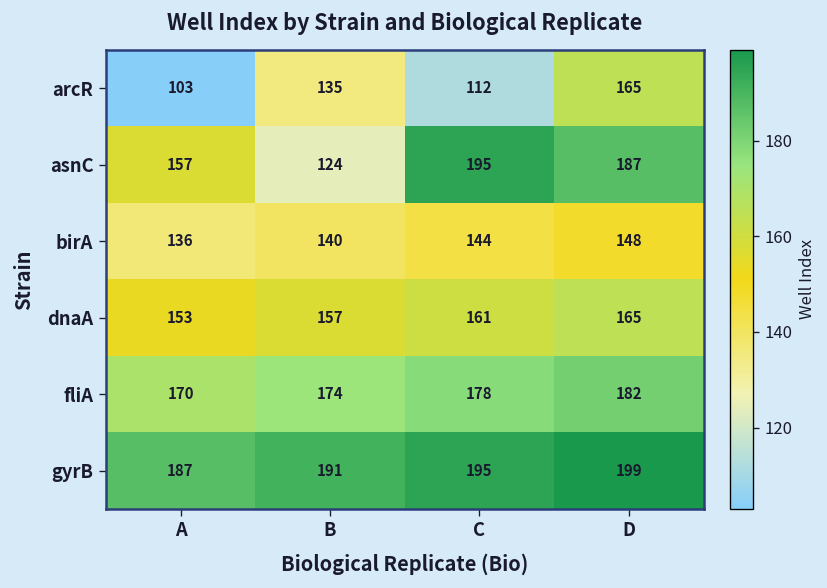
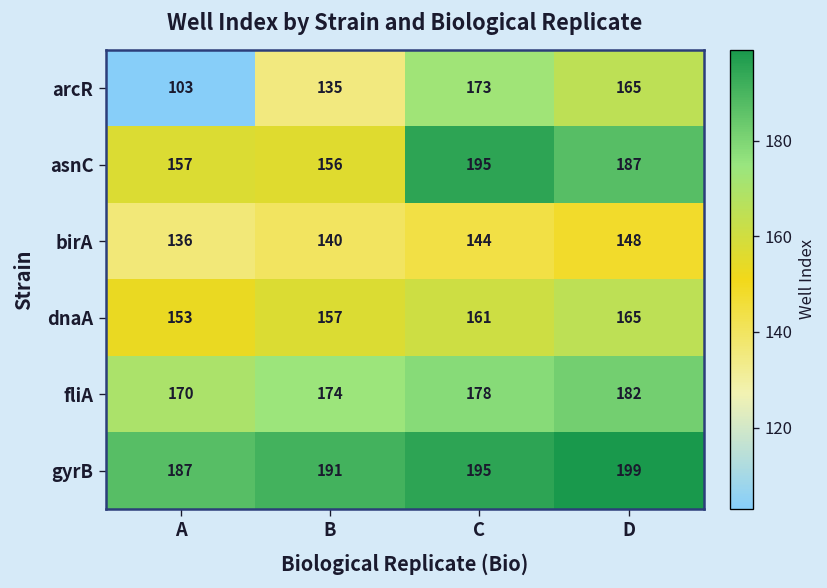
  {
    "arcR": {
      "A": 103,
      "B": 135,
-     "C": 112,
+     "C": 173,
      "D": 165
    },
    "asnC": {
      "A": 157,
-     "B": 124,
+     "B": 156,
      "C": 195,
      "D": 187
    },
    "birA": {
      "A": 136,
      "B": 140,
      "C": 144,
      "D": 148
    },
    "dnaA": {
      "A": 153,
      "B": 157,
      "C": 161,
      "D": 165
    },
    "fliA": {
      "A": 170,
      "B": 174,
      "C": 178,
      "D": 182
    },
    "gyrB": {
      "A": 187,
      "B": 191,
      "C": 195,
      "D": 199
    }
  }
